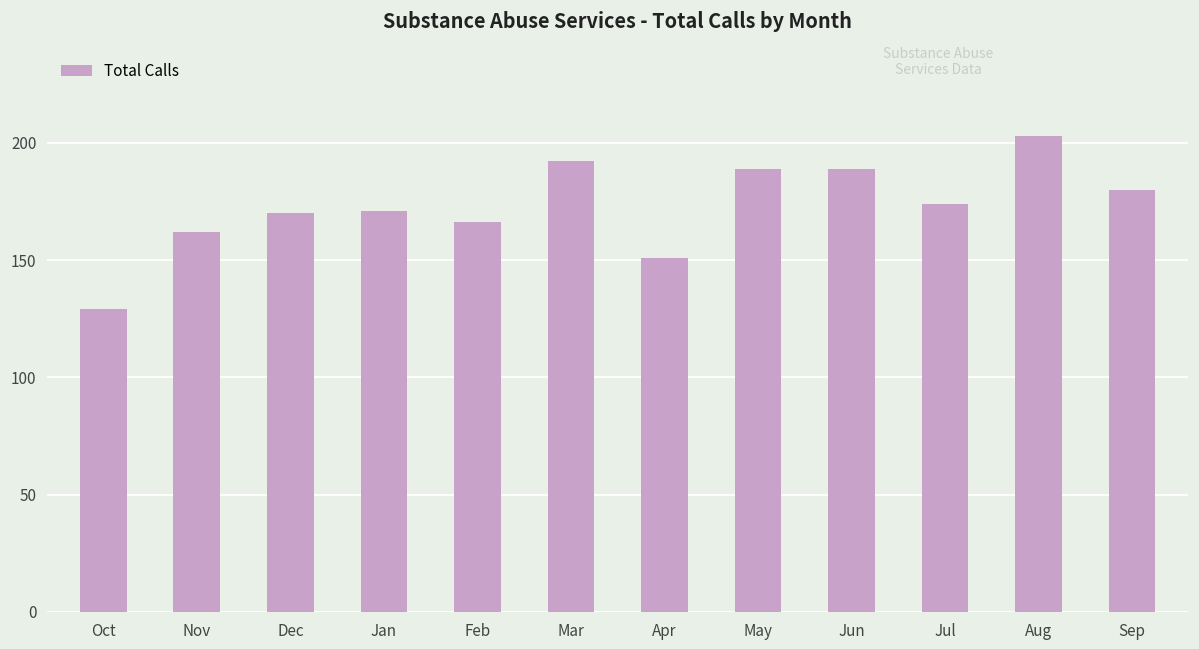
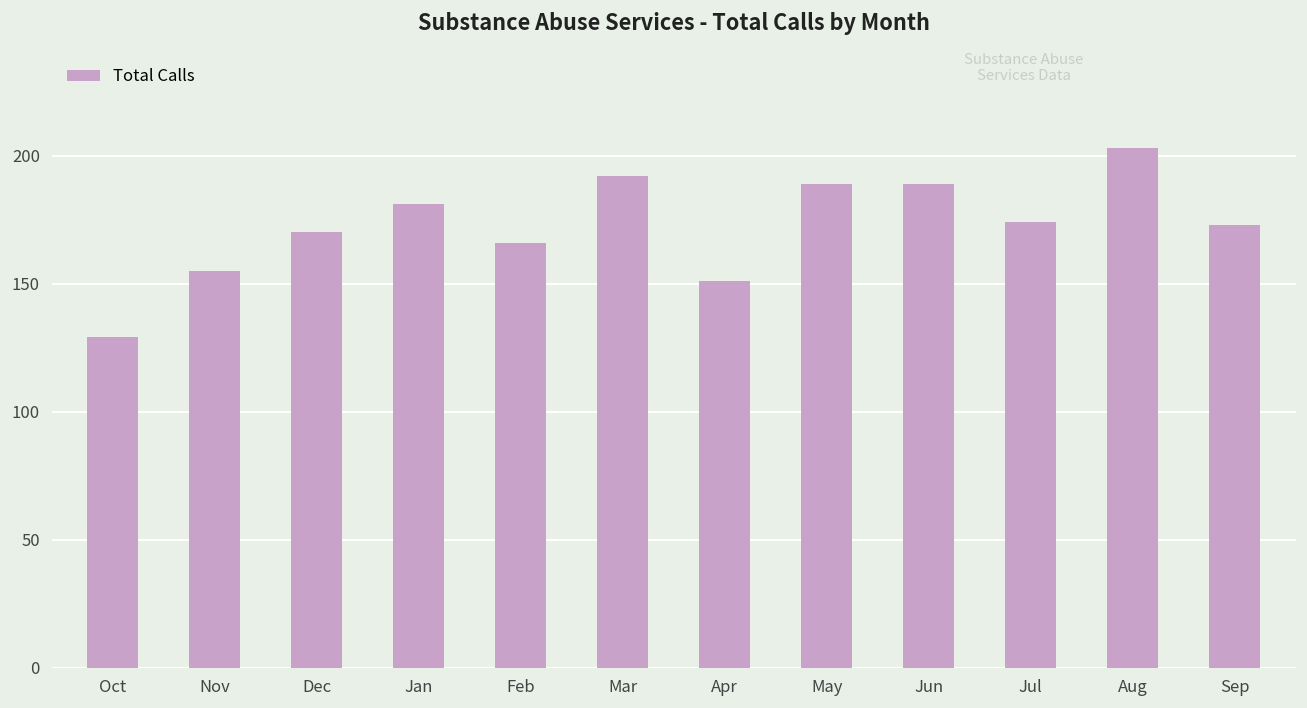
  {
    "Oct": 129,
-   "Nov": 162,
+   "Nov": 155,
    "Dec": 170,
-   "Jan": 171,
+   "Jan": 181,
    "Feb": 166,
    "Mar": 192,
    "Apr": 151,
    "May": 189,
    "Jun": 189,
    "Jul": 174,
    "Aug": 203,
-   "Sep": 180
+   "Sep": 173
  }
